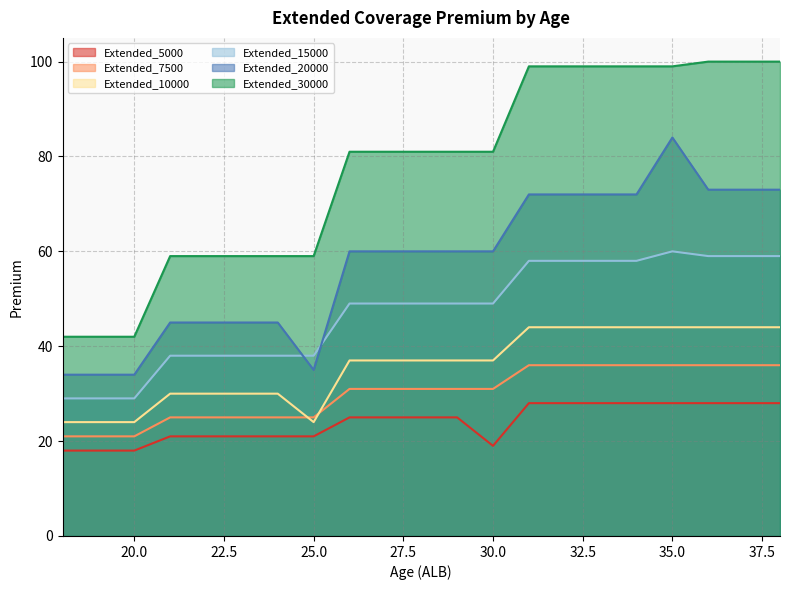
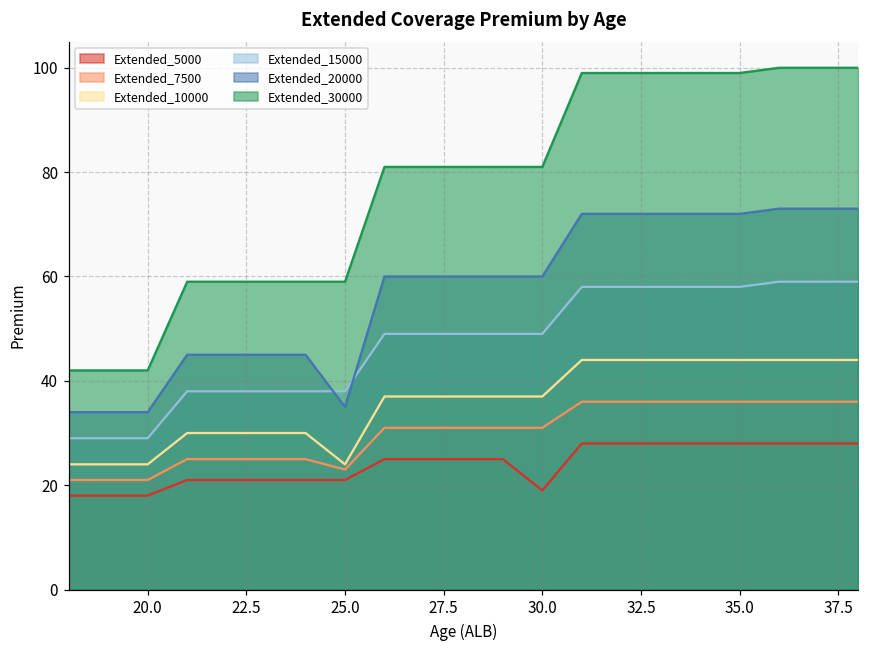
  {
    "Extended_5000": {
      "20.0": 18,
      "25.0": 21,
      "30.0": 19,
      "35.0": 28
    },
    "Extended_7500": {
      "20.0": 21,
-     "25.0": 25,
+     "25.0": 23,
      "30.0": 31,
      "35.0": 36
    },
    "Extended_10000": {
      "20.0": 24,
      "25.0": 24,
      "30.0": 37,
      "35.0": 44
    },
    "Extended_15000": {
      "20.0": 29,
      "25.0": 38,
      "30.0": 49,
-     "35.0": 60
+     "35.0": 58
    },
    "Extended_20000": {
      "20.0": 34,
      "25.0": 35,
      "30.0": 60,
-     "35.0": 84
+     "35.0": 72
    },
    "Extended_30000": {
      "20.0": 42,
      "25.0": 59,
      "30.0": 81,
      "35.0": 99
    }
  }
